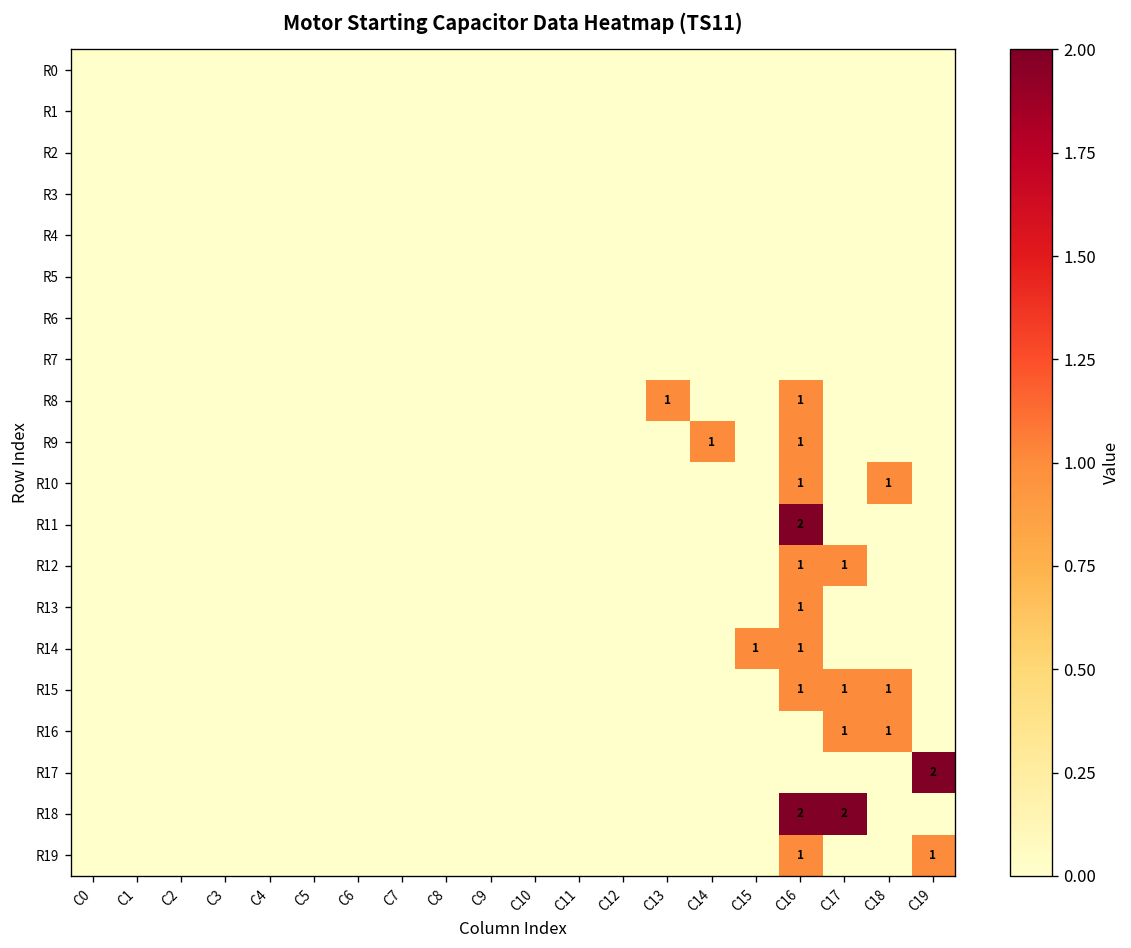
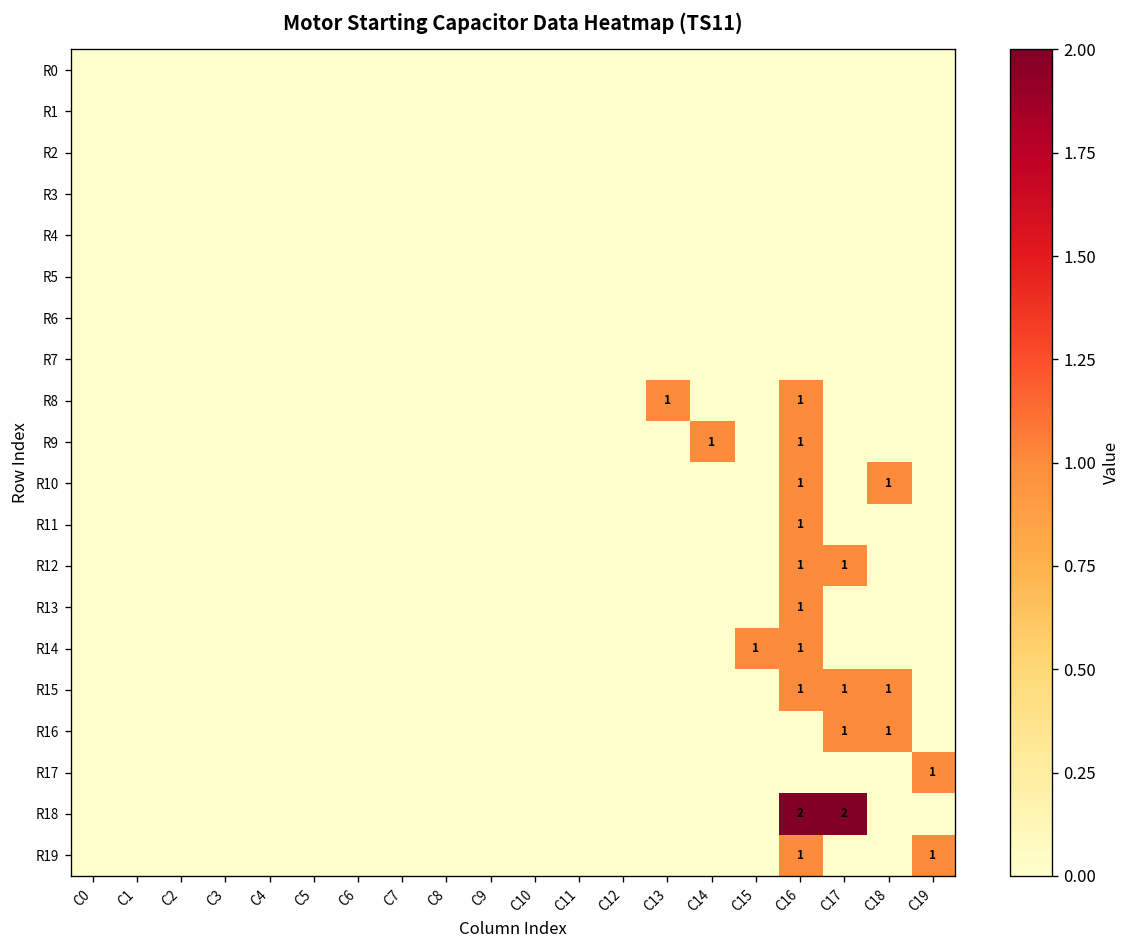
  {
    "R8": {
      "C13": 1,
      "C16": 1
    },
    "R9": {
      "C14": 1,
      "C16": 1
    },
    "R10": {
      "C16": 1,
      "C18": 1
    },
    "R11": {
-     "C16": 2
+     "C16": 1
    },
    "R12": {
      "C16": 1,
      "C17": 1
    },
    "R13": {
      "C16": 1
    },
    "R14": {
      "C15": 1,
      "C16": 1
    },
    "R15": {
      "C16": 1,
      "C17": 1,
      "C18": 1
    },
    "R16": {
      "C17": 1,
      "C18": 1
    },
    "R17": {
-     "C19": 2
+     "C19": 1
    },
    "R18": {
      "C16": 2,
      "C17": 2
    },
    "R19": {
      "C16": 1,
      "C19": 1
    }
  }
